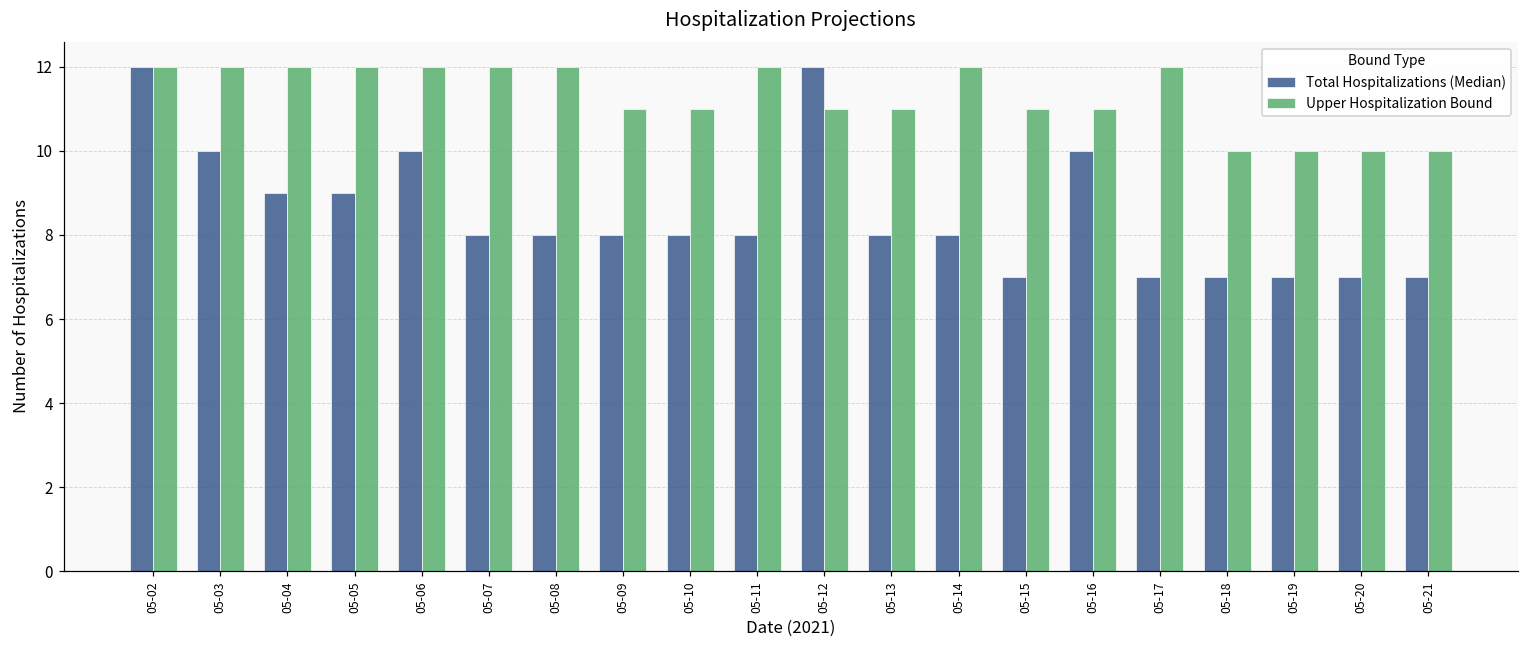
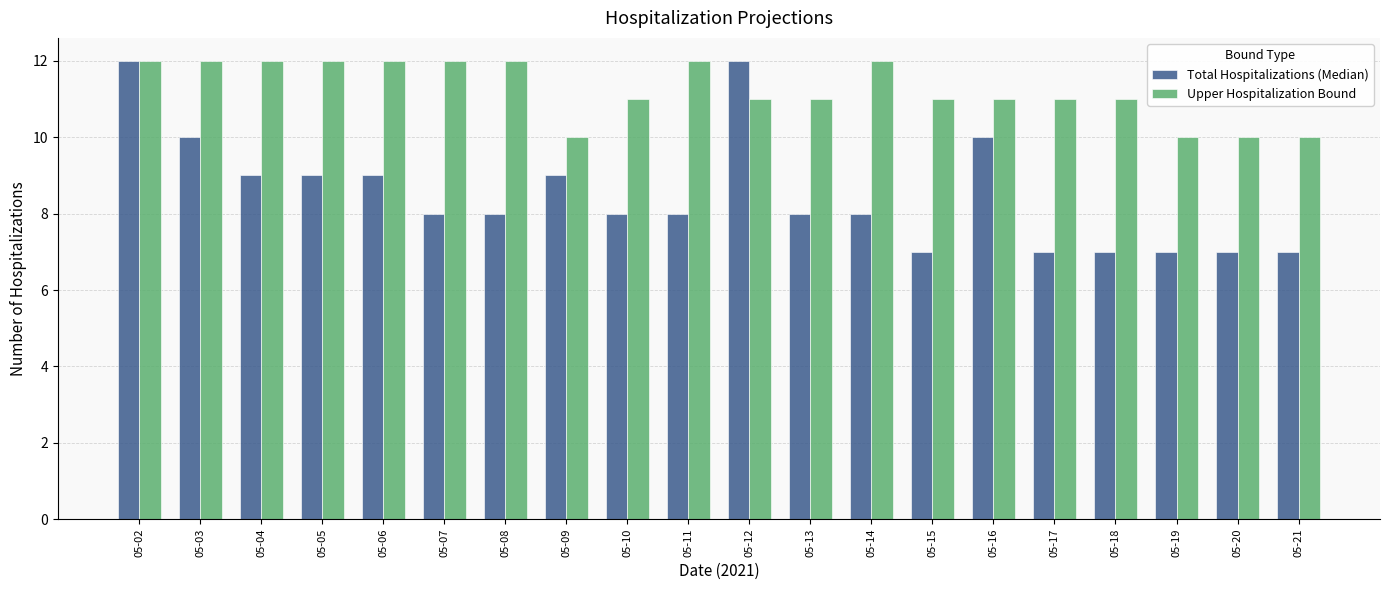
  {
    "Total Hospitalizations (Median)": {
      "05-02": 12,
      "05-03": 10,
      "05-04": 9,
      "05-05": 9,
-     "05-06": 10,
+     "05-06": 9,
      "05-07": 8,
      "05-08": 8,
-     "05-09": 8,
+     "05-09": 9,
      "05-10": 8,
      "05-11": 8,
      "05-12": 12,
      "05-13": 8,
      "05-14": 8,
      "05-15": 7,
      "05-16": 10,
      "05-17": 7,
      "05-18": 7,
      "05-19": 7,
      "05-20": 7,
      "05-21": 7
    },
    "Upper Hospitalization Bound": {
      "05-02": 12,
      "05-03": 12,
      "05-04": 12,
      "05-05": 12,
      "05-06": 12,
      "05-07": 12,
      "05-08": 12,
-     "05-09": 11,
+     "05-09": 10,
      "05-10": 11,
      "05-11": 12,
      "05-12": 11,
      "05-13": 11,
      "05-14": 12,
      "05-15": 11,
      "05-16": 11,
-     "05-17": 12,
-     "05-18": 10,
+     "05-17": 11,
+     "05-18": 11,
      "05-19": 10,
      "05-20": 10,
      "05-21": 10
    }
  }
